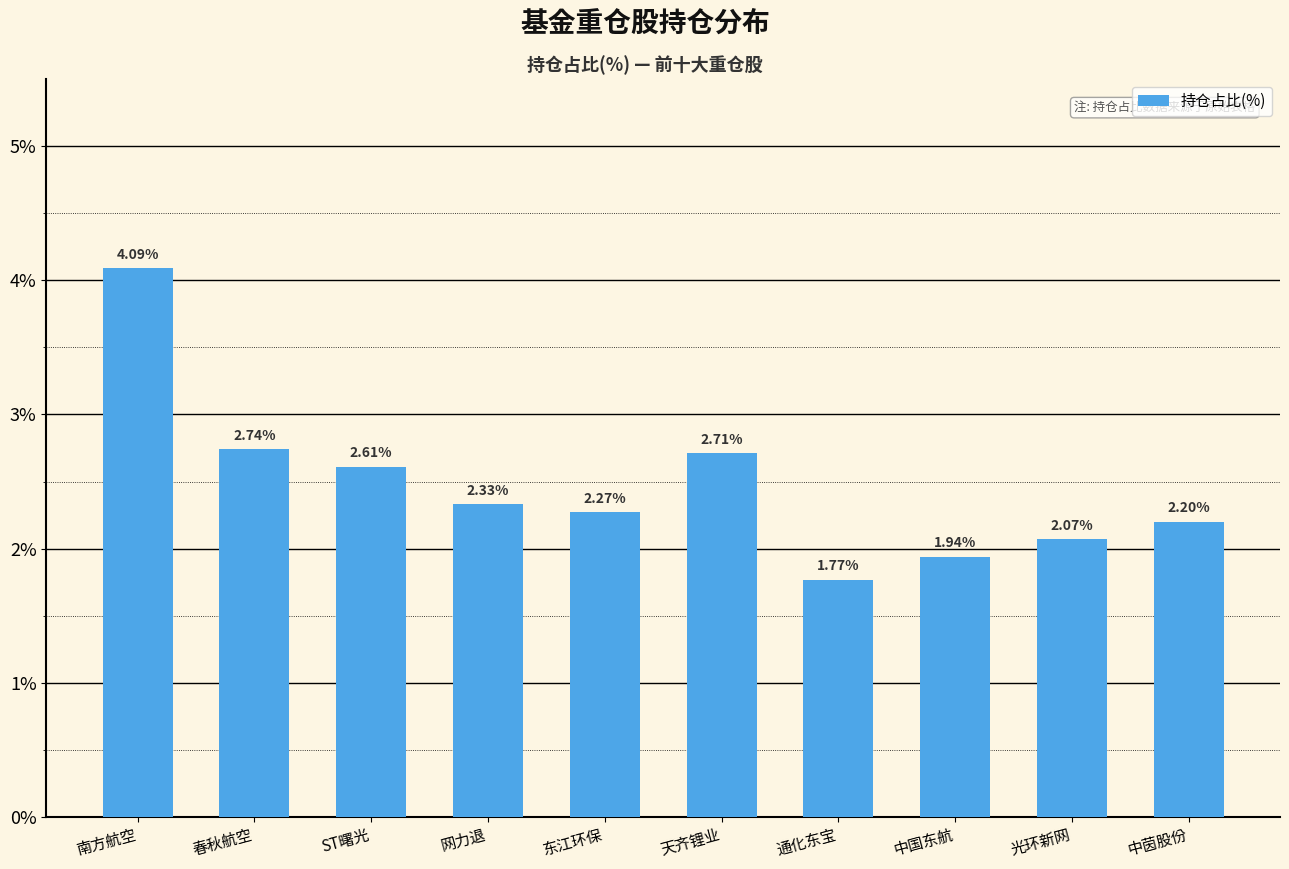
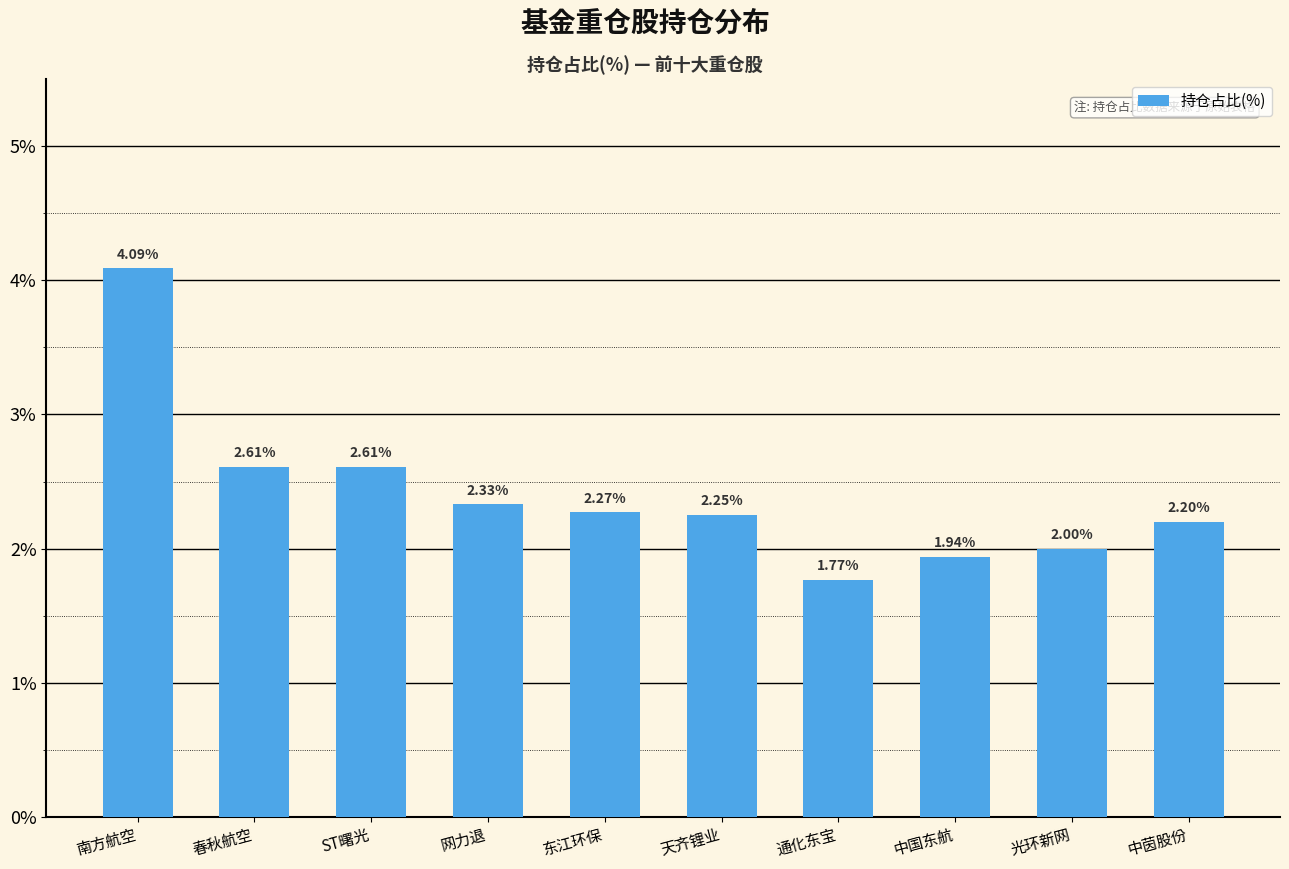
  {
    "南方航空": "4.09%",
-   "春秋航空": "2.74%",
+   "春秋航空": "2.61%",
    "ST曙光": "2.61%",
    "网力退": "2.33%",
    "东江环保": "2.27%",
-   "天齐锂业": "2.71%",
+   "天齐锂业": "2.25%",
    "通化东宝": "1.77%",
    "中国东航": "1.94%",
-   "光环新网": "2.07%",
+   "光环新网": "2.00%",
    "中茵股份": "2.20%"
  }
